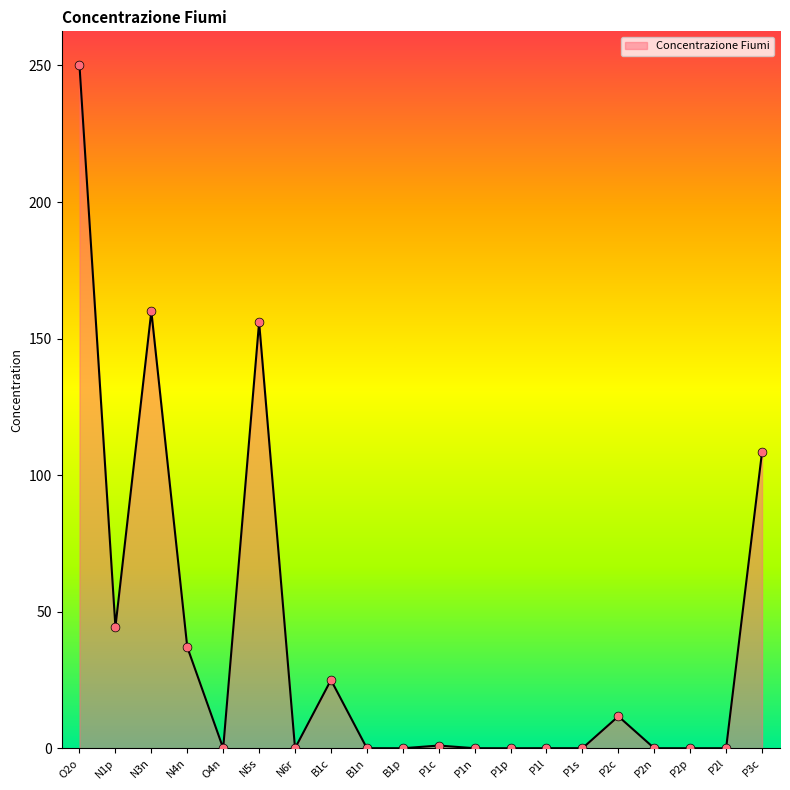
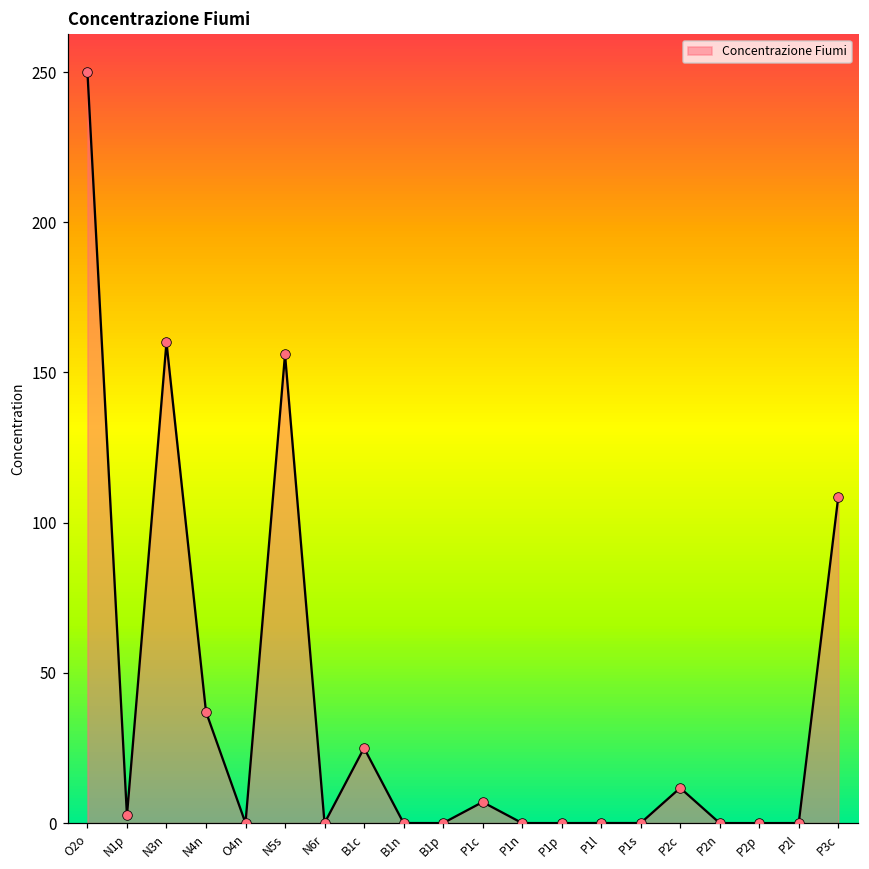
  {
    "O2o": 250,
-   "N1p": 44,
+   "N1p": 3,
    "N3n": 160,
    "N4n": 37,
    "O4n": 0,
    "N5s": 156,
    "N6r": 0,
    "B1c": 25,
    "B1n": 0,
    "B1p": 0,
-   "P1c": 1,
+   "P1c": 7,
    "P1n": 0,
    "P1p": 0,
    "P1l": 0,
    "P1s": 0,
    "P2c": 12,
    "P2n": 0,
    "P2p": 0,
    "P2l": 0,
    "P3c": 109
  }
